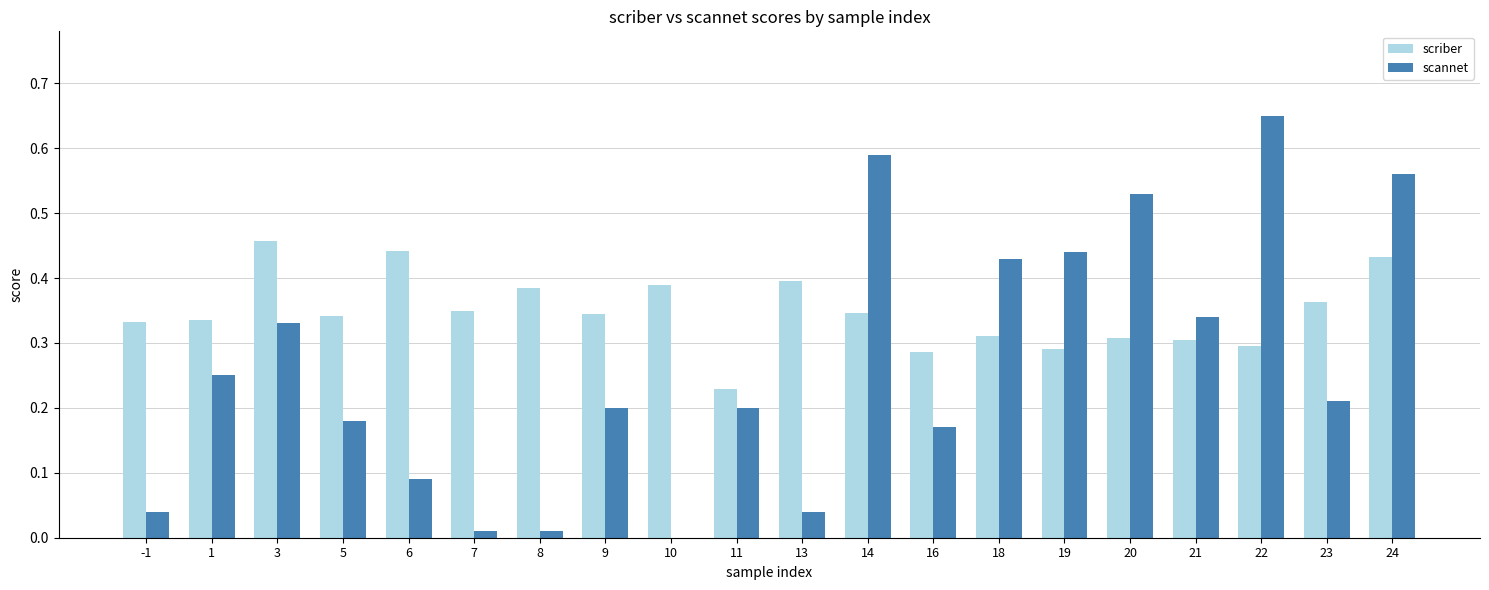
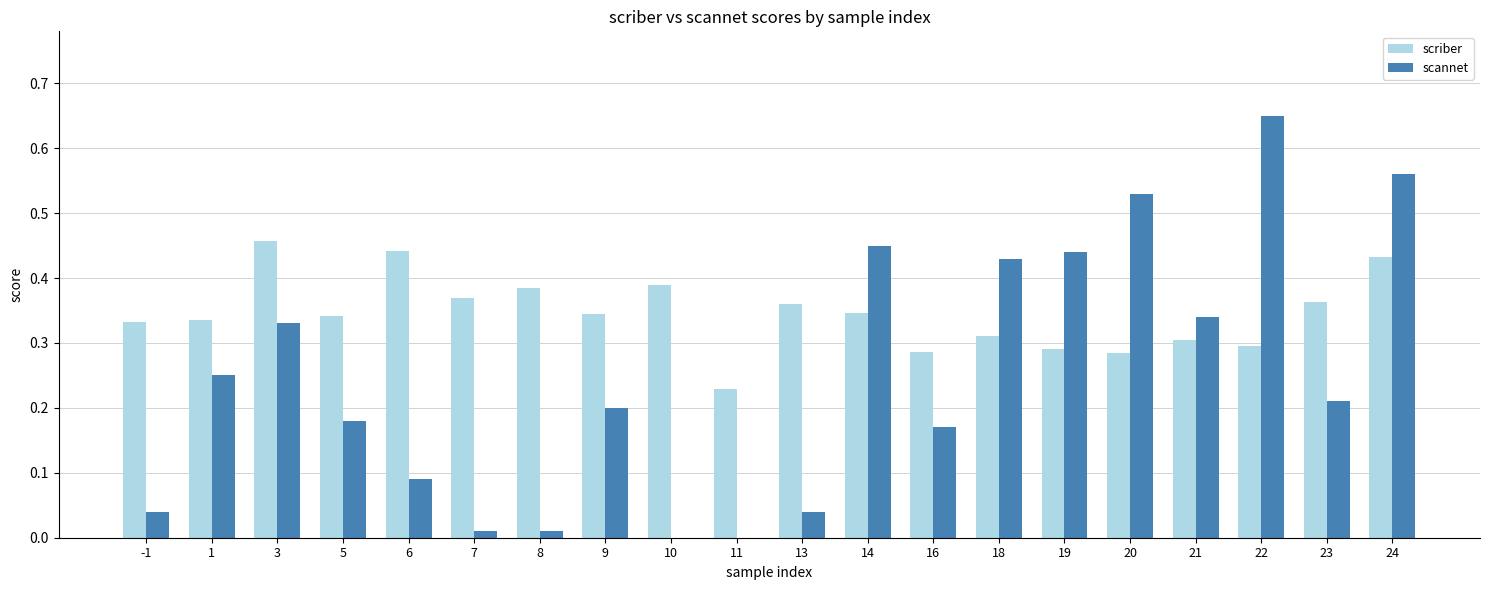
  {
    "scriber": {
      "-1": 0.33,
      "1": 0.34,
      "3": 0.46,
      "5": 0.34,
      "6": 0.44,
-     "7": 0.35,
+     "7": 0.37,
      "8": 0.38,
      "9": 0.34,
      "10": 0.39,
      "11": 0.23,
-     "13": 0.40,
+     "13": 0.36,
      "14": 0.35,
      "16": 0.29,
      "18": 0.31,
      "19": 0.29,
-     "20": 0.31,
+     "20": 0.29,
      "21": 0.31,
      "22": 0.30,
      "23": 0.36,
      "24": 0.43
    },
    "scannet": {
      "-1": 0.04,
      "1": 0.25,
      "3": 0.33,
      "5": 0.18,
      "6": 0.09,
      "7": 0.01,
      "8": 0.01,
      "9": 0.20,
      "10": 0.00,
-     "11": 0.2,
+     "11": 0.0,
      "13": 0.04,
-     "14": 0.59,
+     "14": 0.45,
      "16": 0.17,
      "18": 0.43,
      "19": 0.44,
      "20": 0.53,
      "21": 0.34,
      "22": 0.65,
      "23": 0.21,
      "24": 0.56
    }
  }
